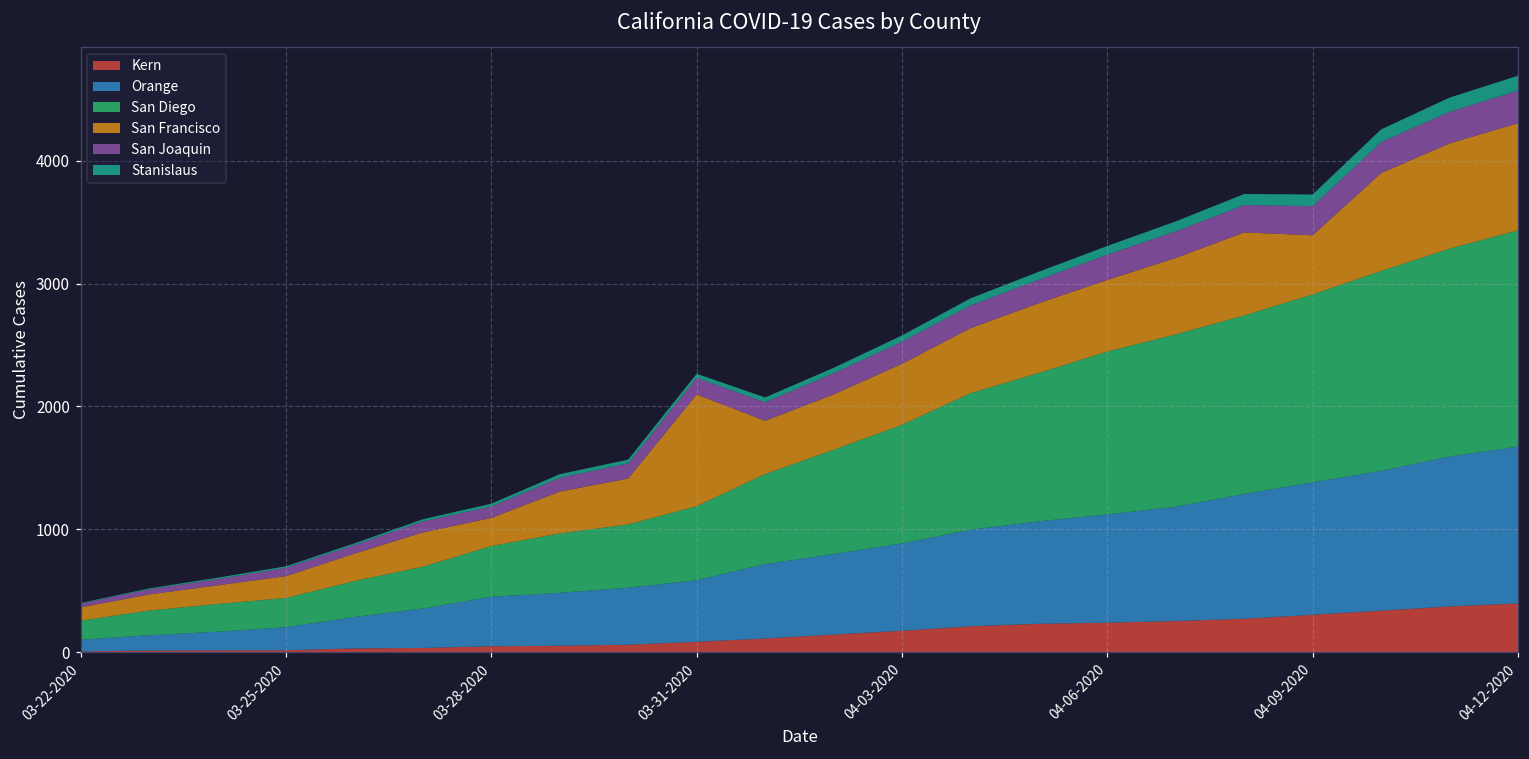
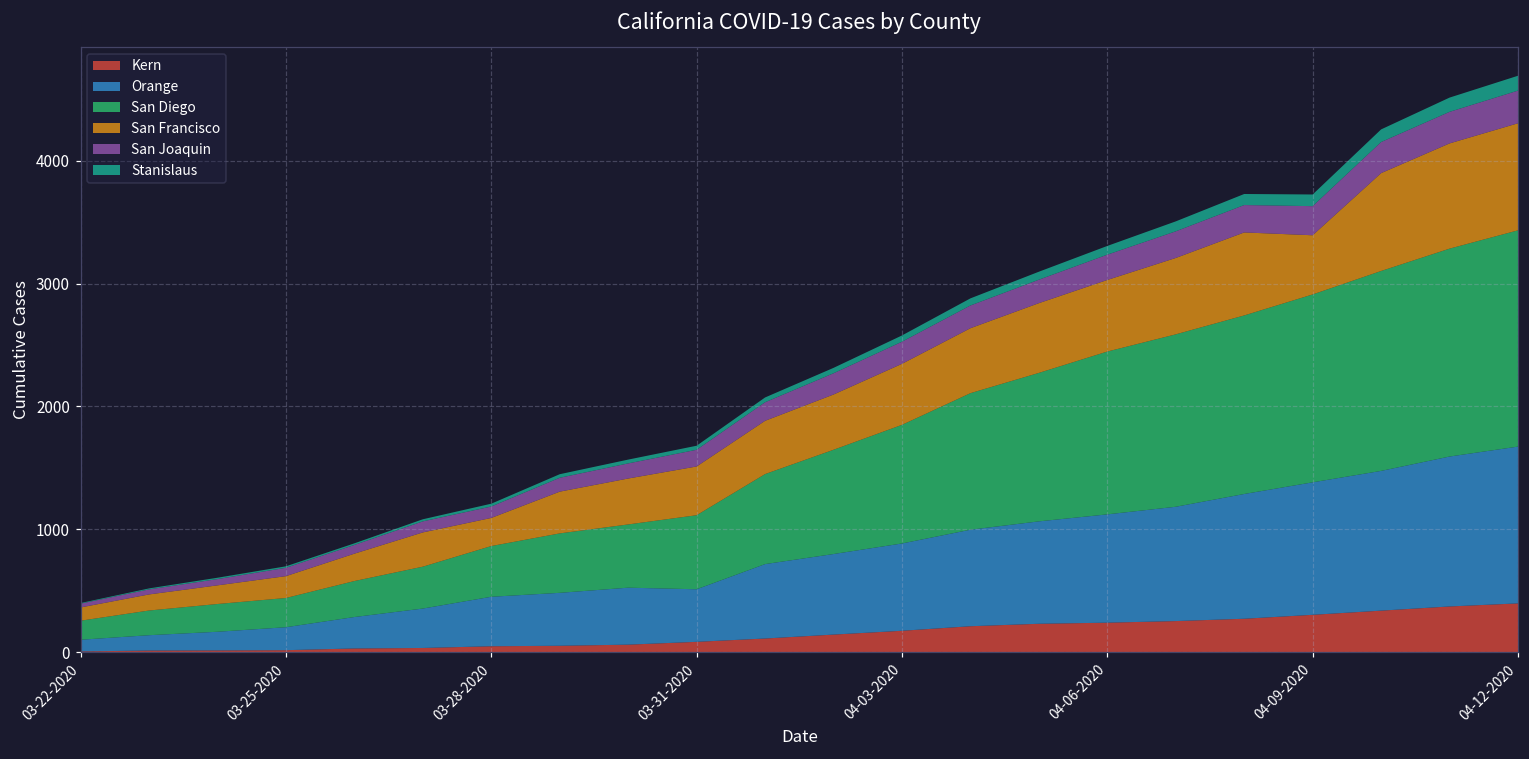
  {
    "Kern": {
      "03-28-2020": 50,
      "03-31-2020": 80,
      "04-03-2020": 170,
      "04-06-2020": 240,
      "04-09-2020": 300,
      "04-12-2020": 400
    },
    "Orange": {
      "03-22-2020": 100,
      "03-25-2020": 190,
      "03-28-2020": 400,
-     "03-31-2020": 500,
+     "03-31-2020": 430,
      "04-03-2020": 710,
      "04-06-2020": 880,
      "04-09-2020": 1080,
      "04-12-2020": 1280
    },
    "San Francisco": {
      "03-22-2020": 110,
      "03-25-2020": 180,
      "03-28-2020": 230,
-     "03-31-2020": 910,
+     "03-31-2020": 400,
      "04-03-2020": 500,
      "04-06-2020": 580,
      "04-09-2020": 480,
      "04-12-2020": 870
    },
    "San Joaquin": {
      "03-28-2020": 90,
      "03-31-2020": 140,
      "04-03-2020": 180,
      "04-06-2020": 210,
      "04-09-2020": 240,
      "04-12-2020": 270
    }
  }
